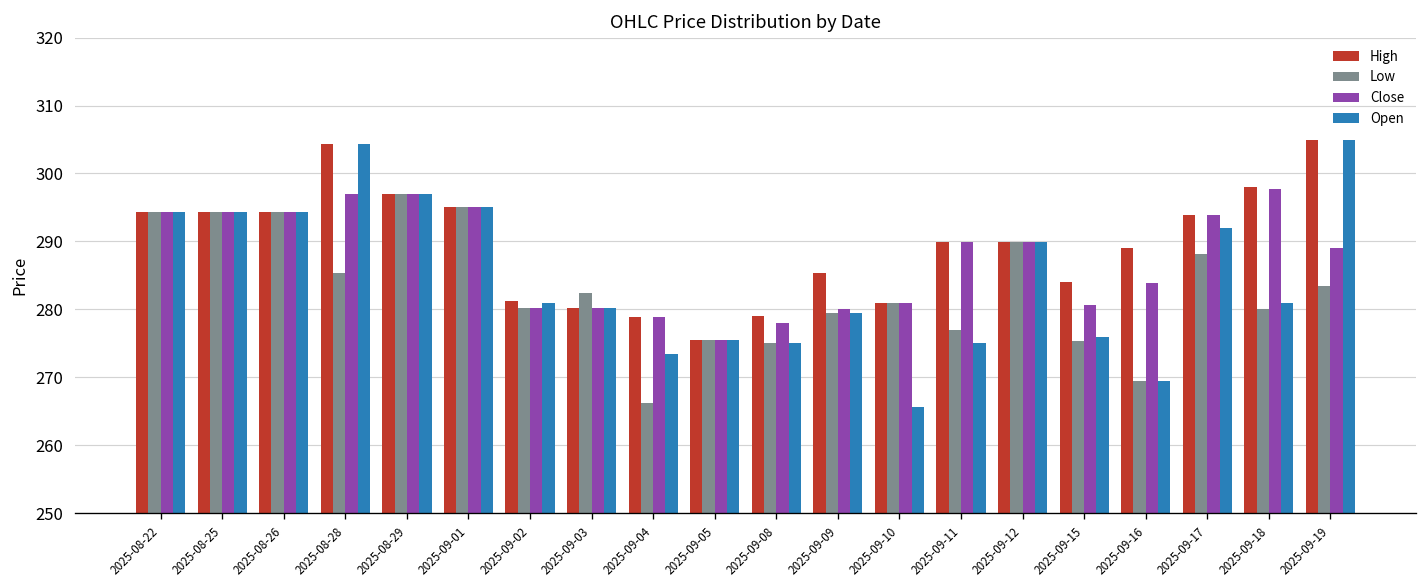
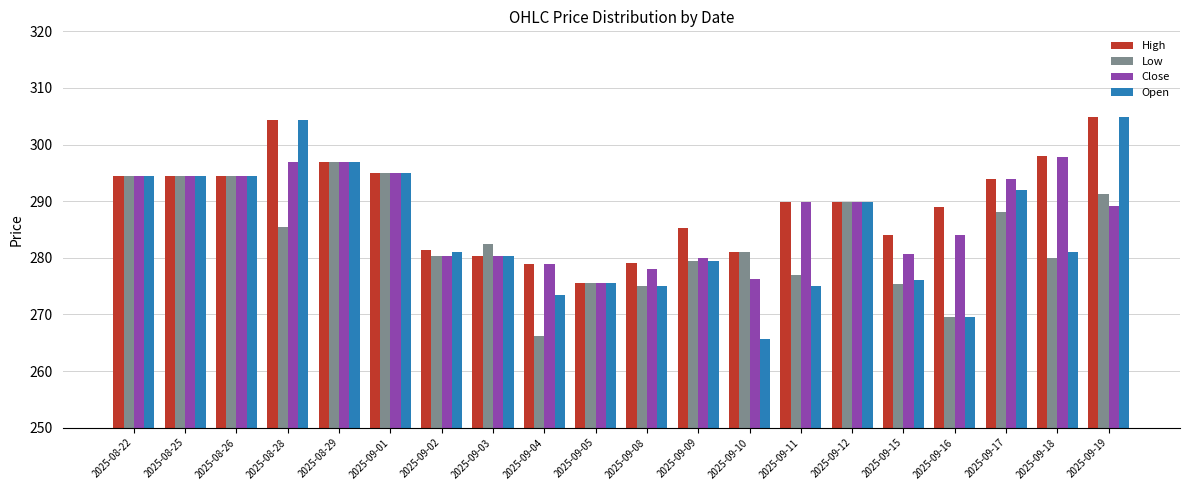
  {
    "High": {
      "2025-08-22": 294,
      "2025-08-25": 294,
      "2025-08-26": 294,
      "2025-08-28": 304,
      "2025-08-29": 297,
      "2025-09-01": 295,
      "2025-09-02": 281,
      "2025-09-03": 280,
      "2025-09-04": 279,
      "2025-09-05": 276,
      "2025-09-08": 279,
      "2025-09-09": 285,
      "2025-09-10": 281,
      "2025-09-11": 290,
      "2025-09-12": 290,
      "2025-09-15": 284,
      "2025-09-16": 289,
      "2025-09-17": 294,
      "2025-09-18": 298,
      "2025-09-19": 305
    },
    "Low": {
      "2025-08-22": 294,
      "2025-08-25": 294,
      "2025-08-26": 294,
      "2025-08-28": 285,
      "2025-08-29": 297,
      "2025-09-01": 295,
      "2025-09-02": 280,
      "2025-09-03": 282,
      "2025-09-04": 266,
      "2025-09-05": 276,
      "2025-09-08": 275,
      "2025-09-09": 280,
      "2025-09-10": 281,
      "2025-09-11": 277,
      "2025-09-12": 290,
      "2025-09-15": 275,
      "2025-09-16": 270,
      "2025-09-17": 288,
      "2025-09-18": 280,
-     "2025-09-19": 284
+     "2025-09-19": 291
    },
    "Close": {
      "2025-08-22": 294,
      "2025-08-25": 294,
      "2025-08-26": 294,
      "2025-08-28": 297,
      "2025-08-29": 297,
      "2025-09-01": 295,
      "2025-09-02": 280,
      "2025-09-03": 280,
      "2025-09-04": 279,
      "2025-09-05": 276,
      "2025-09-08": 278,
      "2025-09-09": 280,
-     "2025-09-10": 281,
+     "2025-09-10": 276,
      "2025-09-11": 290,
      "2025-09-12": 290,
      "2025-09-15": 281,
      "2025-09-16": 284,
      "2025-09-17": 294,
      "2025-09-18": 298,
      "2025-09-19": 289
    },
    "Open": {
      "2025-08-22": 294,
      "2025-08-25": 294,
      "2025-08-26": 294,
      "2025-08-28": 304,
      "2025-08-29": 297,
      "2025-09-01": 295,
      "2025-09-02": 281,
      "2025-09-03": 280,
      "2025-09-04": 274,
      "2025-09-05": 276,
      "2025-09-08": 275,
      "2025-09-09": 280,
      "2025-09-10": 266,
      "2025-09-11": 275,
      "2025-09-12": 290,
      "2025-09-15": 276,
      "2025-09-16": 270,
      "2025-09-17": 292,
      "2025-09-18": 281,
      "2025-09-19": 305
    }
  }
